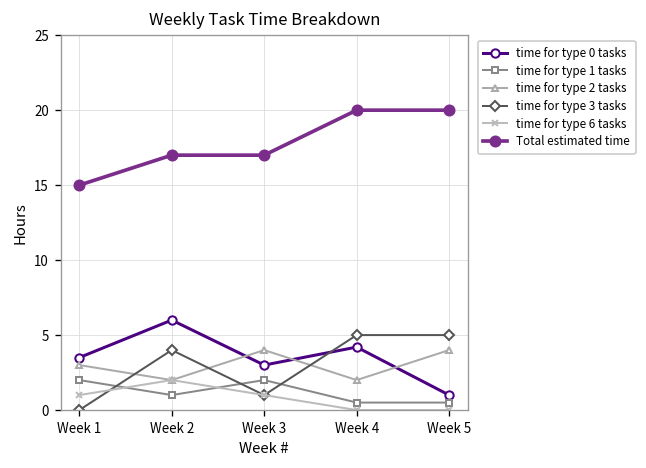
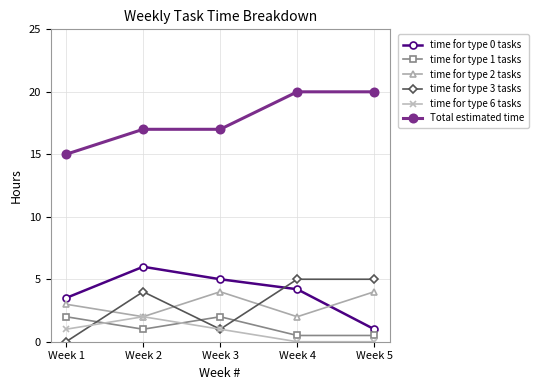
  {
    "time for type 0 tasks": {
      "Week 1": 3.5,
      "Week 2": 6,
-     "Week 3": 3,
+     "Week 3": 5,
      "Week 4": 4,
      "Week 5": 1
    },
    "time for type 3 tasks": {
      "Week 1": 0,
      "Week 2": 4,
      "Week 4": 5,
      "Week 5": 5
    },
    "Total estimated time": {
      "Week 1": 15,
      "Week 2": 17,
      "Week 3": 17,
      "Week 4": 20,
      "Week 5": 20
    }
  }
